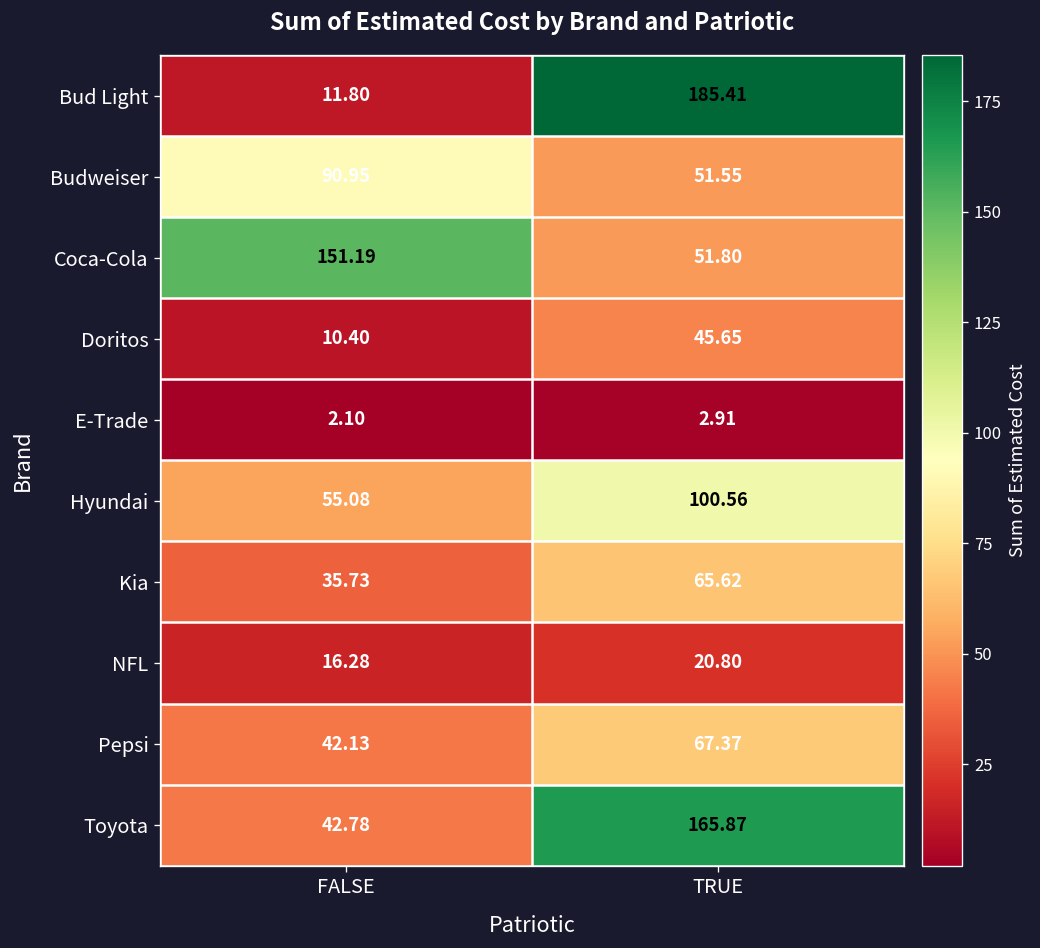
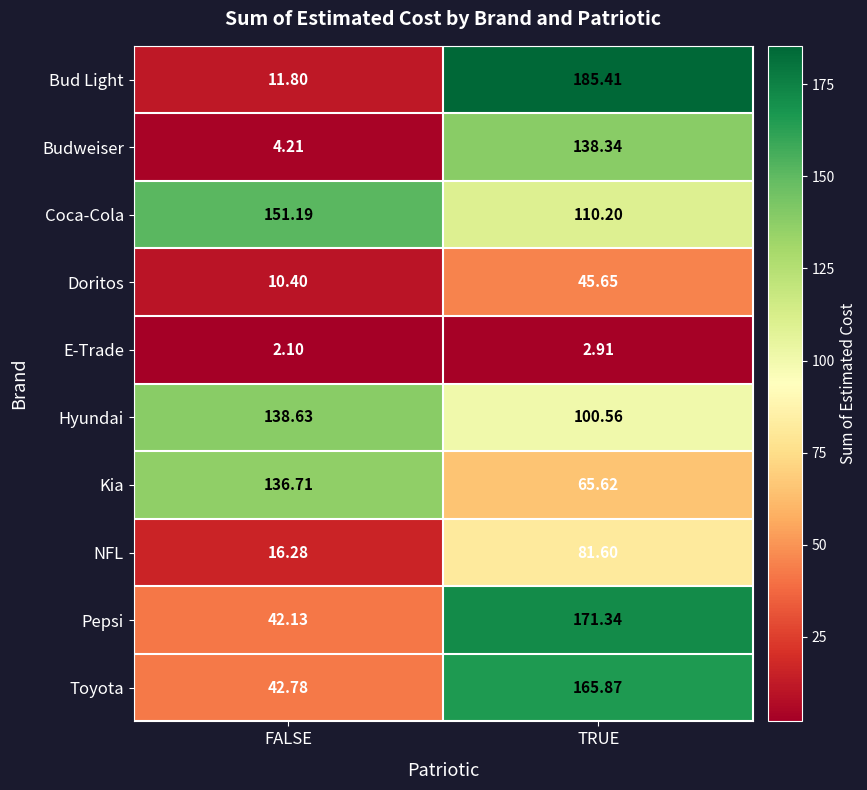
  {
    "Bud Light": {
      "FALSE": 11.80,
      "TRUE": 185.41
    },
    "Budweiser": {
-     "FALSE": 90.95,
-     "TRUE": 51.55
+     "FALSE": 4.21,
+     "TRUE": 138.34
    },
    "Coca-Cola": {
      "FALSE": 151.19,
-     "TRUE": 51.80
+     "TRUE": 110.20
    },
    "Doritos": {
      "FALSE": 10.40,
      "TRUE": 45.65
    },
    "E-Trade": {
      "FALSE": 2.10,
      "TRUE": 2.91
    },
    "Hyundai": {
-     "FALSE": 55.08,
+     "FALSE": 138.63,
      "TRUE": 100.56
    },
    "Kia": {
-     "FALSE": 35.73,
+     "FALSE": 136.71,
      "TRUE": 65.62
    },
    "NFL": {
      "FALSE": 16.28,
-     "TRUE": 20.80
+     "TRUE": 81.60
    },
    "Pepsi": {
      "FALSE": 42.13,
-     "TRUE": 67.37
+     "TRUE": 171.34
    },
    "Toyota": {
      "FALSE": 42.78,
      "TRUE": 165.87
    }
  }
